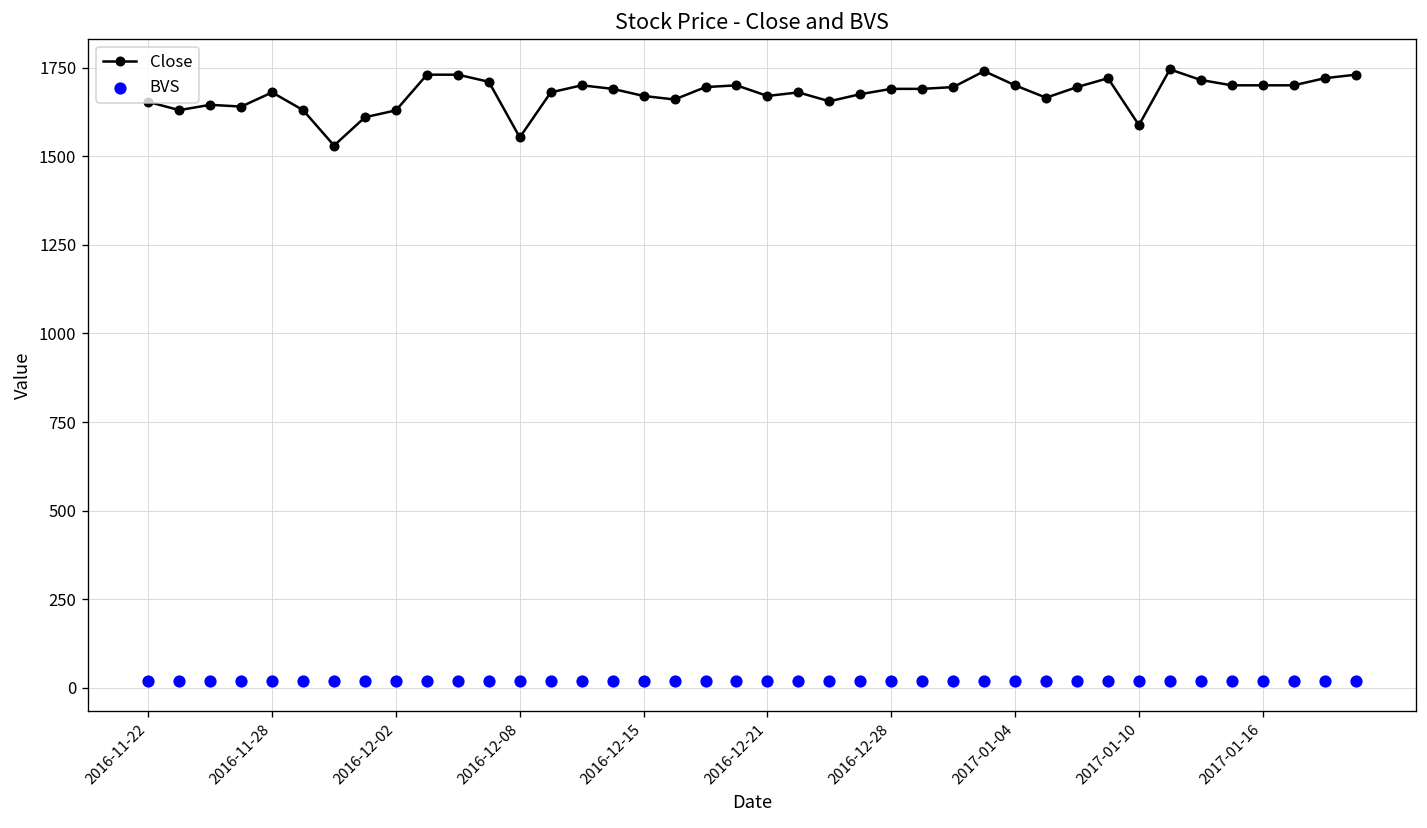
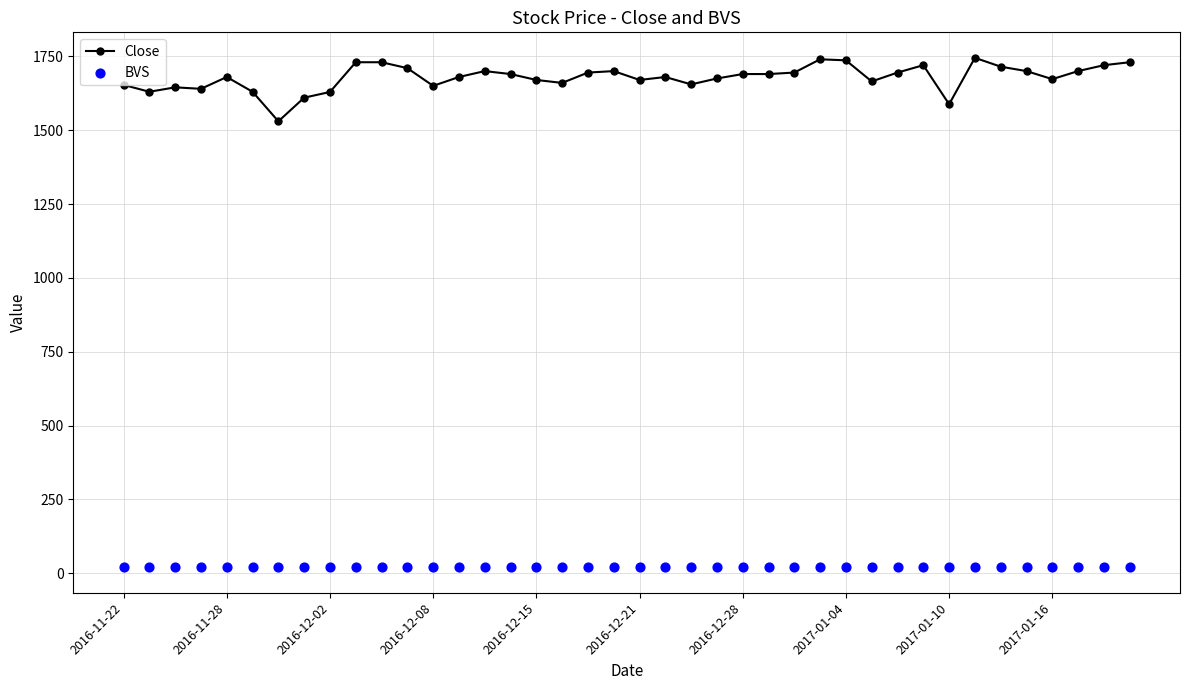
  {
    "Close": {
      "2016-11-28": 1680,
      "2016-12-02": 1630,
-     "2016-12-08": 1550,
+     "2016-12-08": 1650,
      "2016-12-15": 1670,
      "2016-12-21": 1670,
      "2016-12-28": 1690,
-     "2017-01-04": 1700,
+     "2017-01-04": 1740,
      "2017-01-10": 1590,
-     "2017-01-16": 1700
+     "2017-01-16": 1670
    }
  }
